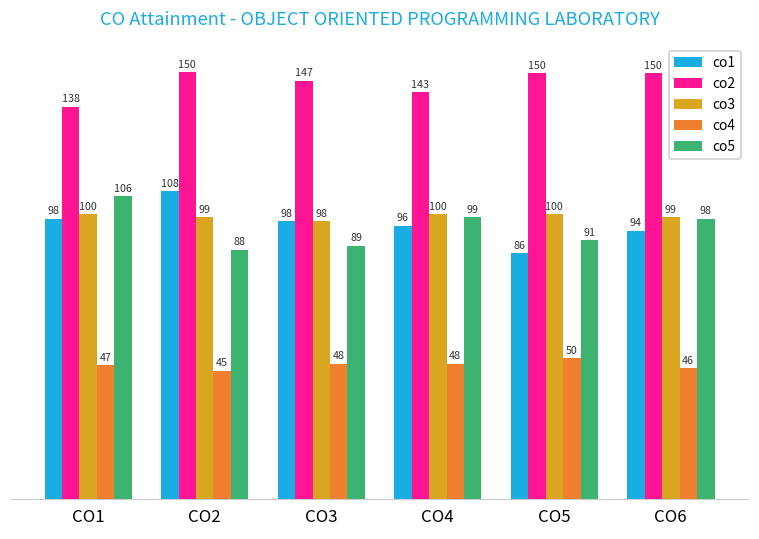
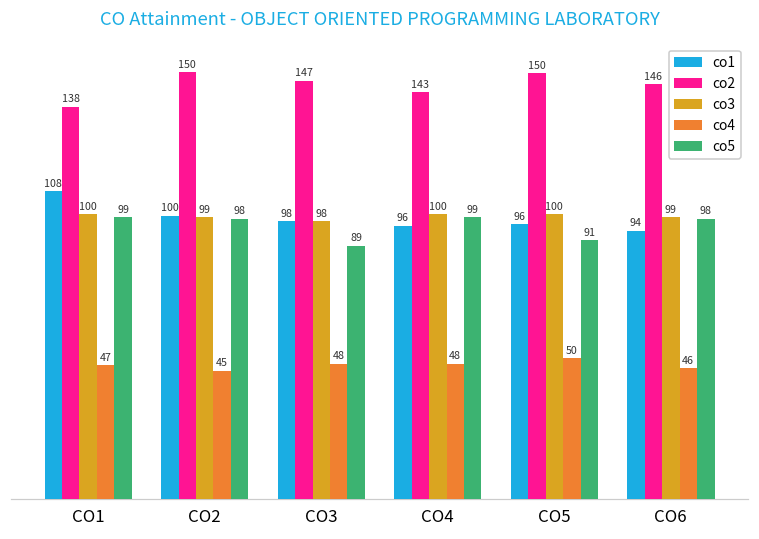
  {
    "co1": {
-     "CO1": 98,
-     "CO2": 108,
+     "CO1": 108,
+     "CO2": 100,
      "CO3": 98,
      "CO4": 96,
-     "CO5": 86,
+     "CO5": 96,
      "CO6": 94
    },
    "co2": {
      "CO1": 138,
      "CO2": 150,
      "CO3": 147,
      "CO4": 143,
      "CO5": 150,
-     "CO6": 150
+     "CO6": 146
    },
    "co5": {
-     "CO1": 106,
-     "CO2": 88,
+     "CO1": 99,
+     "CO2": 98,
      "CO3": 89,
      "CO4": 99,
      "CO5": 91,
      "CO6": 98
    }
  }
